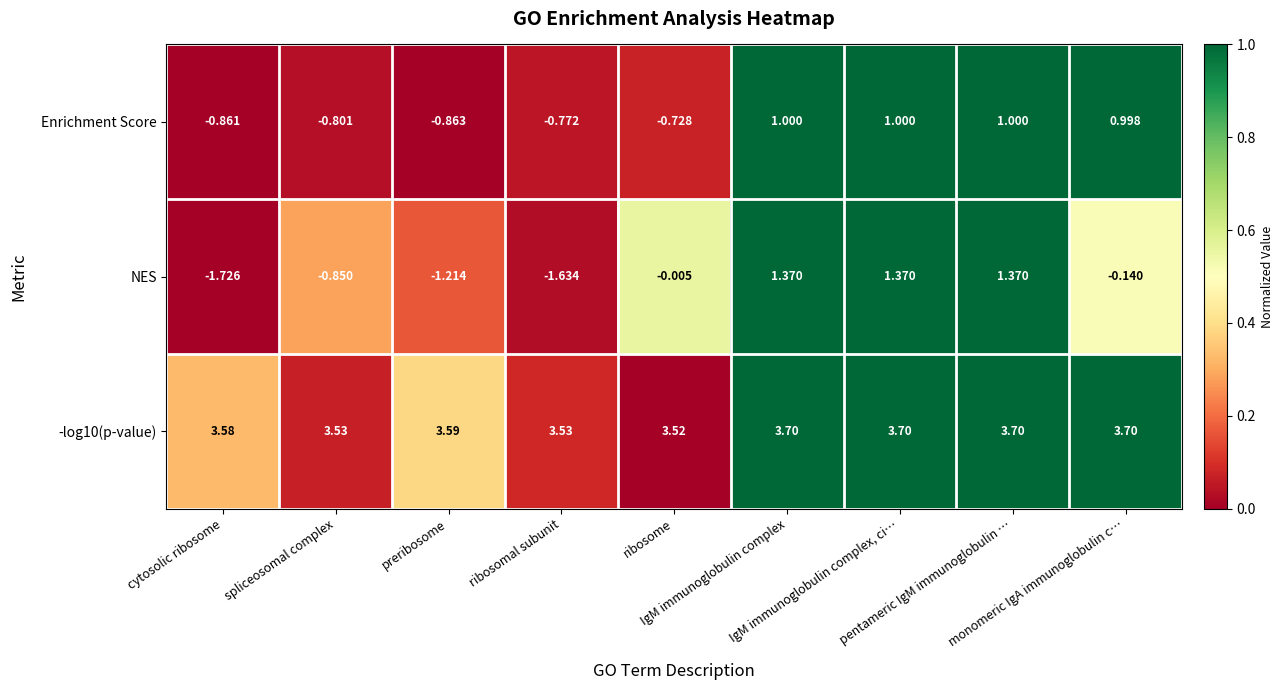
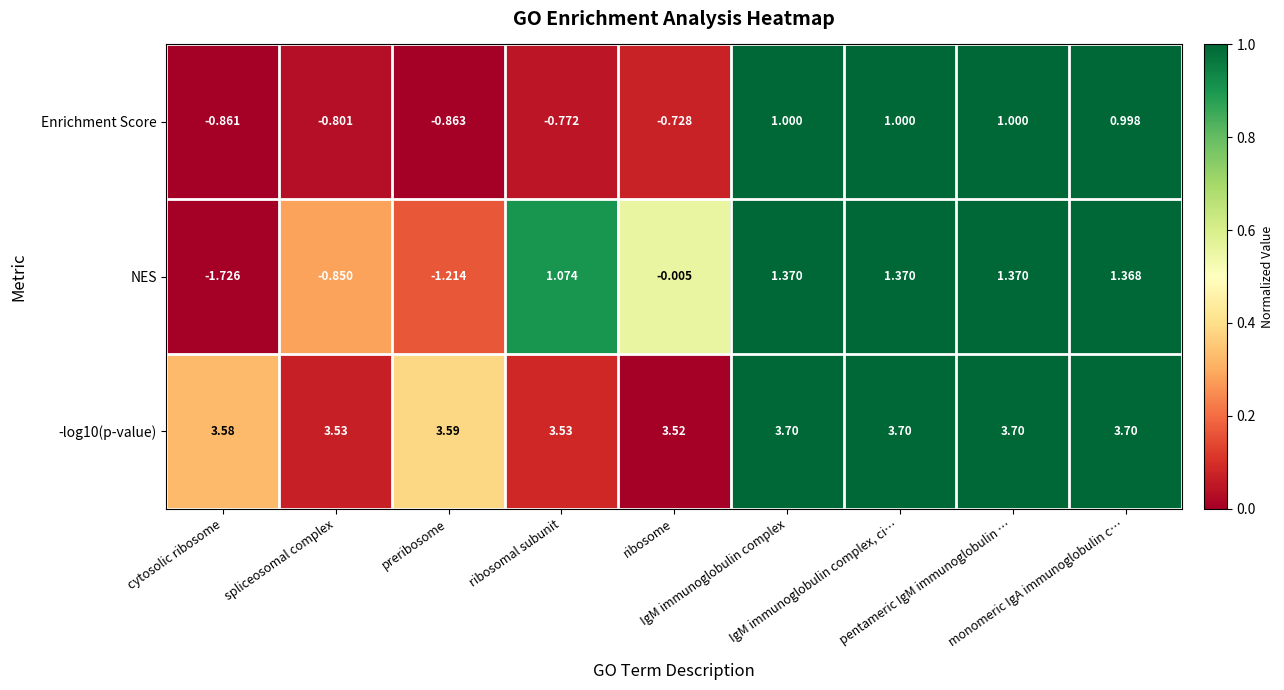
  {
    "Enrichment Score": {
      "cytosolic ribosome": -0.861,
      "spliceosomal complex": -0.801,
      "preribosome": -0.863,
      "ribosomal subunit": -0.772,
      "ribosome": -0.728,
      "IgM immunoglobulin complex": 1.000,
      "IgM immunoglobulin complex, ci…": 1.000,
      "pentameric IgM immunoglobulin …": 1.000,
      "monomeric IgA immunoglobulin c…": 0.998
    },
    "NES": {
      "cytosolic ribosome": -1.726,
      "spliceosomal complex": -0.850,
      "preribosome": -1.214,
-     "ribosomal subunit": -1.634,
+     "ribosomal subunit": 1.074,
      "ribosome": -0.005,
      "IgM immunoglobulin complex": 1.370,
      "IgM immunoglobulin complex, ci…": 1.370,
      "pentameric IgM immunoglobulin …": 1.370,
-     "monomeric IgA immunoglobulin c…": -0.140
+     "monomeric IgA immunoglobulin c…": 1.368
    },
    "-log10(p-value)": {
      "cytosolic ribosome": 3.58,
      "spliceosomal complex": 3.53,
      "preribosome": 3.59,
      "ribosomal subunit": 3.53,
      "ribosome": 3.52,
      "IgM immunoglobulin complex": 3.70,
      "IgM immunoglobulin complex, ci…": 3.70,
      "pentameric IgM immunoglobulin …": 3.70,
      "monomeric IgA immunoglobulin c…": 3.70
    }
  }
